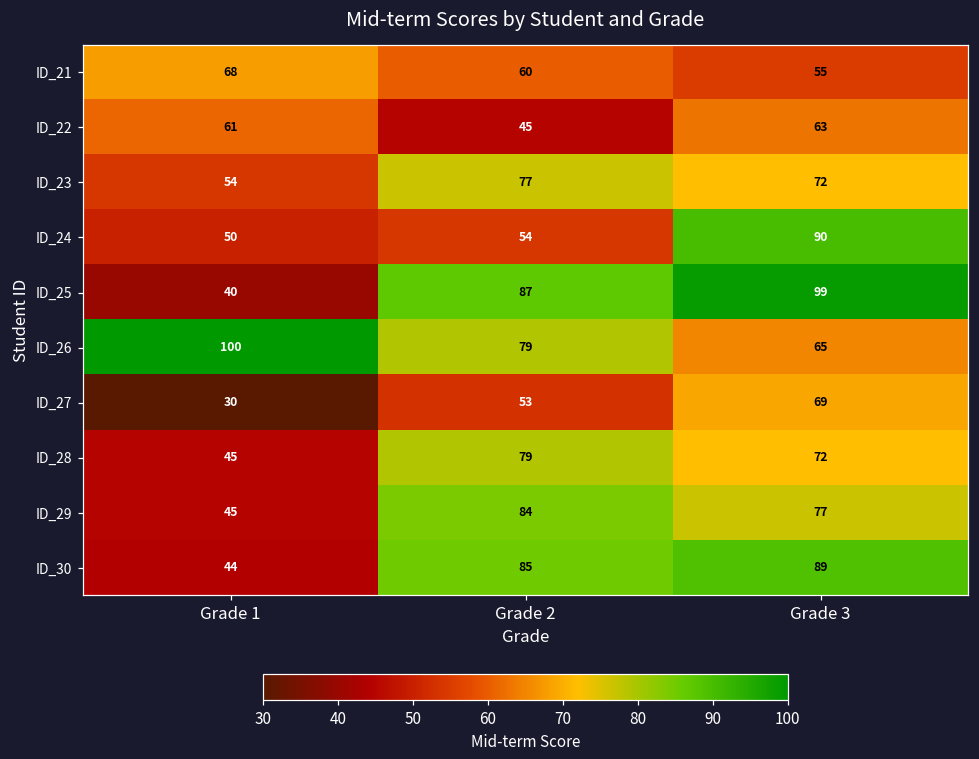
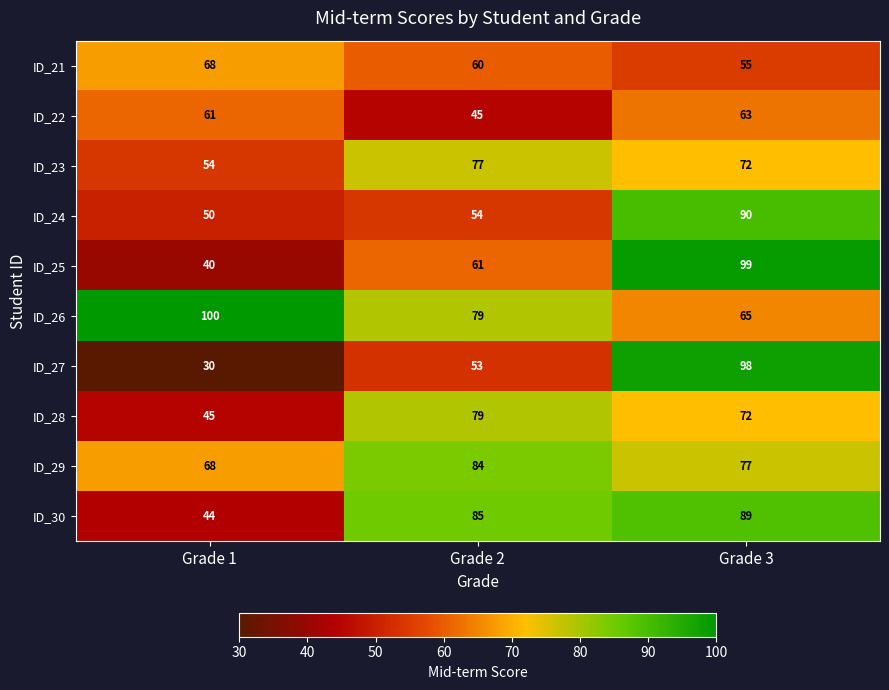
  {
    "ID_21": {
      "Grade 1": 68,
      "Grade 2": 60,
      "Grade 3": 55
    },
    "ID_22": {
      "Grade 1": 61,
      "Grade 2": 45,
      "Grade 3": 63
    },
    "ID_23": {
      "Grade 1": 54,
      "Grade 2": 77,
      "Grade 3": 72
    },
    "ID_24": {
      "Grade 1": 50,
      "Grade 2": 54,
      "Grade 3": 90
    },
    "ID_25": {
      "Grade 1": 40,
-     "Grade 2": 87,
+     "Grade 2": 61,
      "Grade 3": 99
    },
    "ID_26": {
      "Grade 1": 100,
      "Grade 2": 79,
      "Grade 3": 65
    },
    "ID_27": {
      "Grade 1": 30,
      "Grade 2": 53,
-     "Grade 3": 69
+     "Grade 3": 98
    },
    "ID_28": {
      "Grade 1": 45,
      "Grade 2": 79,
      "Grade 3": 72
    },
    "ID_29": {
-     "Grade 1": 45,
+     "Grade 1": 68,
      "Grade 2": 84,
      "Grade 3": 77
    },
    "ID_30": {
      "Grade 1": 44,
      "Grade 2": 85,
      "Grade 3": 89
    }
  }
